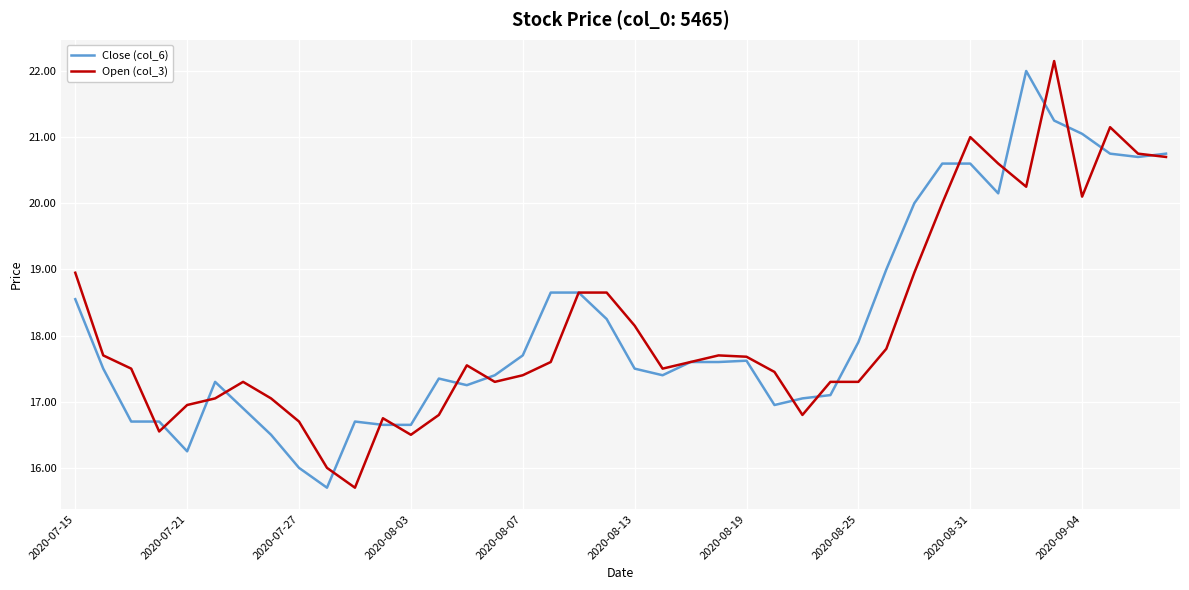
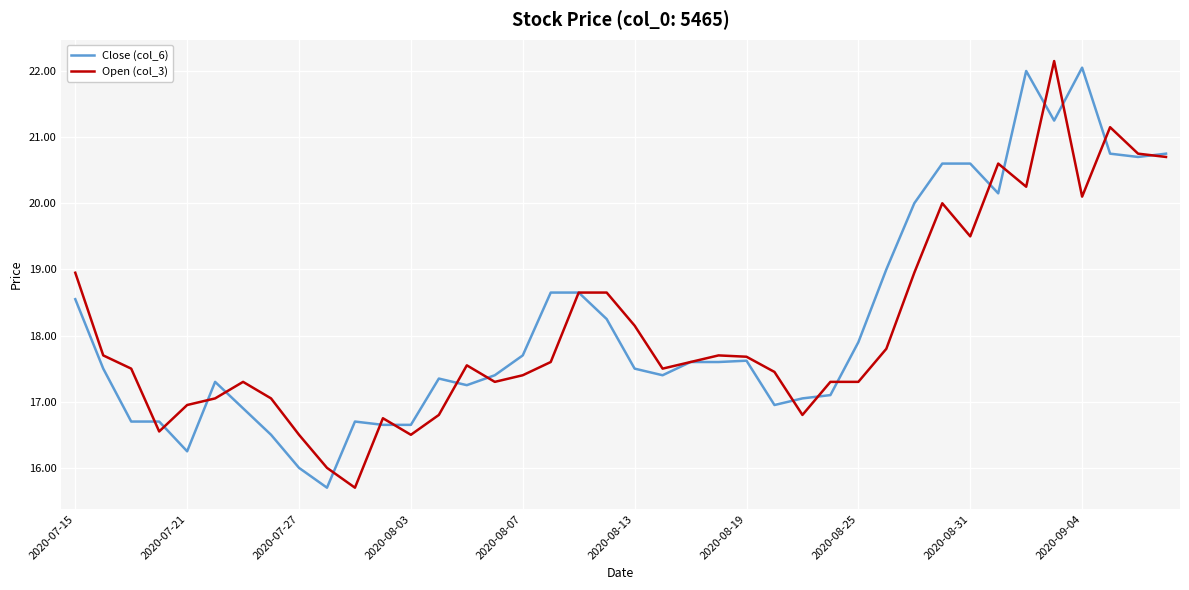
  {
    "Close (col_6)": {
      "2020-07-15": 18.6,
      "2020-07-21": 16.3,
      "2020-07-27": 16.0,
      "2020-08-03": 16.7,
      "2020-08-07": 17.7,
      "2020-08-13": 17.5,
      "2020-08-19": 17.6,
      "2020-08-25": 17.9,
      "2020-08-31": 20.6,
-     "2020-09-04": 21.1
+     "2020-09-04": 22.1
    },
    "Open (col_3)": {
      "2020-07-15": 19.0,
      "2020-07-21": 17.0,
-     "2020-07-27": 16.7,
+     "2020-07-27": 16.5,
      "2020-08-03": 16.5,
      "2020-08-07": 17.4,
      "2020-08-13": 18.2,
      "2020-08-19": 17.7,
      "2020-08-25": 17.3,
-     "2020-08-31": 21.0,
+     "2020-08-31": 19.5,
      "2020-09-04": 20.1
    }
  }
